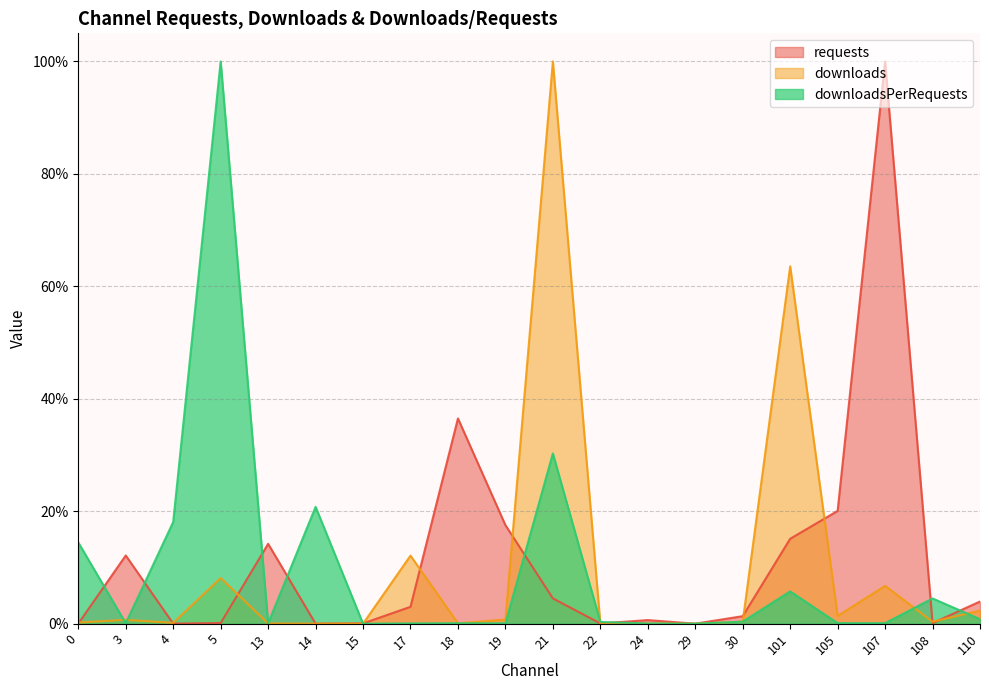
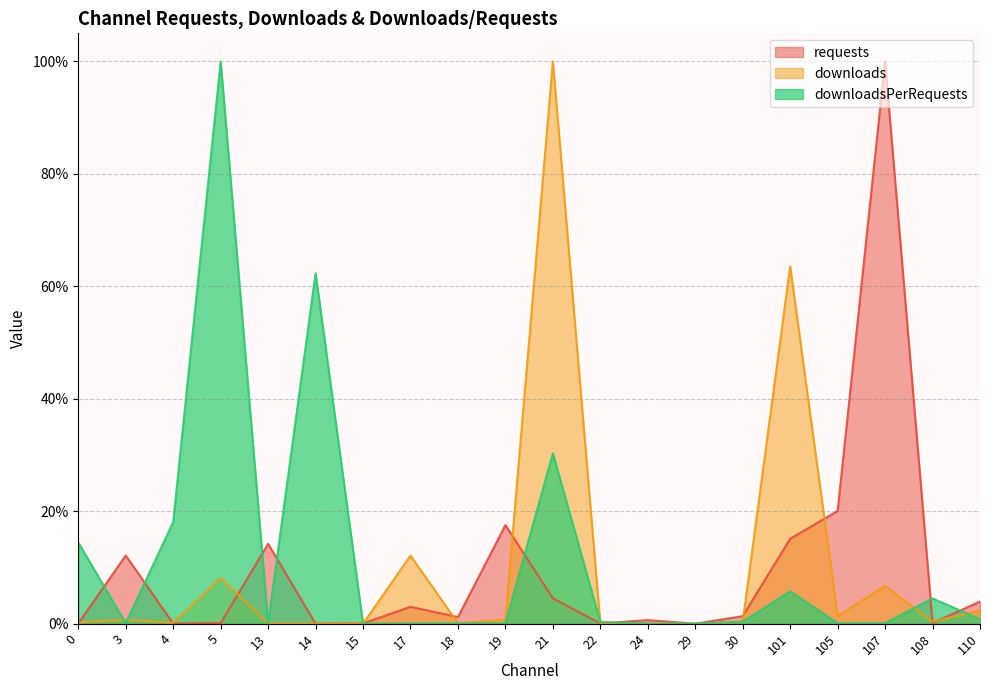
  {
    "requests": {
      "3": "12%",
      "5": "0%",
      "13": "14%",
      "17": "3%",
-     "18": "37%",
+     "18": "1%",
      "19": "18%",
      "21": "5%",
      "24": "1%",
      "30": "1%",
      "101": "15%",
      "105": "20%",
      "110": "4%"
    },
    "downloads": {
      "3": "1%",
      "5": "8%",
      "17": "12%",
      "19": "1%",
      "21": "100%",
      "101": "64%",
      "105": "1%",
      "107": "7%",
      "110": "2%"
    },
    "downloadsPerRequests": {
      "0": "14%",
      "3": "0%",
      "4": "18%",
      "5": "100%",
-     "14": "21%",
+     "14": "62%",
      "17": "0%",
      "19": "0%",
      "21": "30%",
      "101": "6%",
      "105": "0%",
      "107": "0%",
      "108": "4%",
      "110": "1%"
    }
  }
